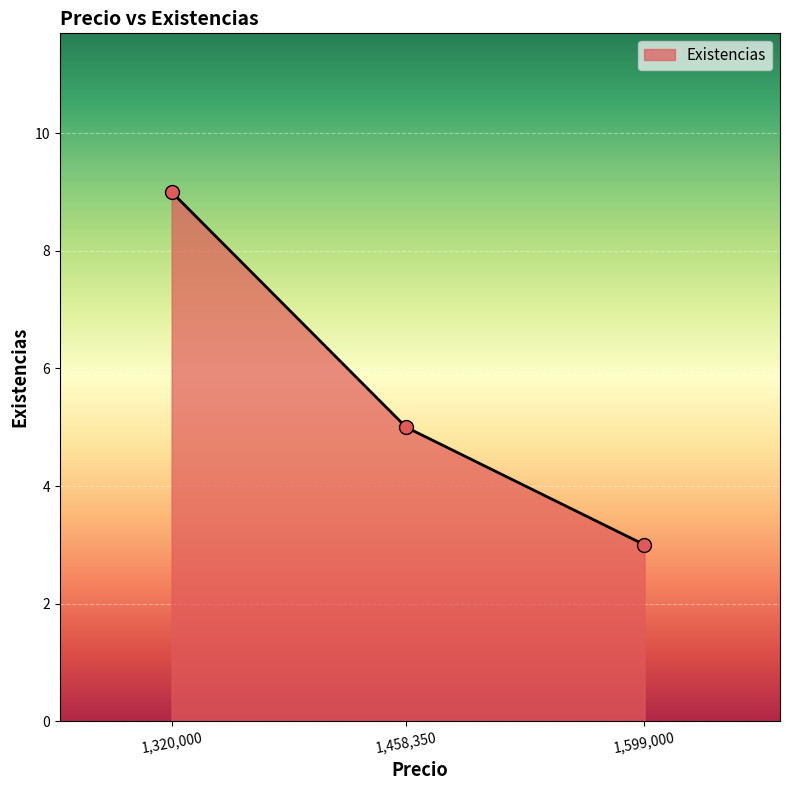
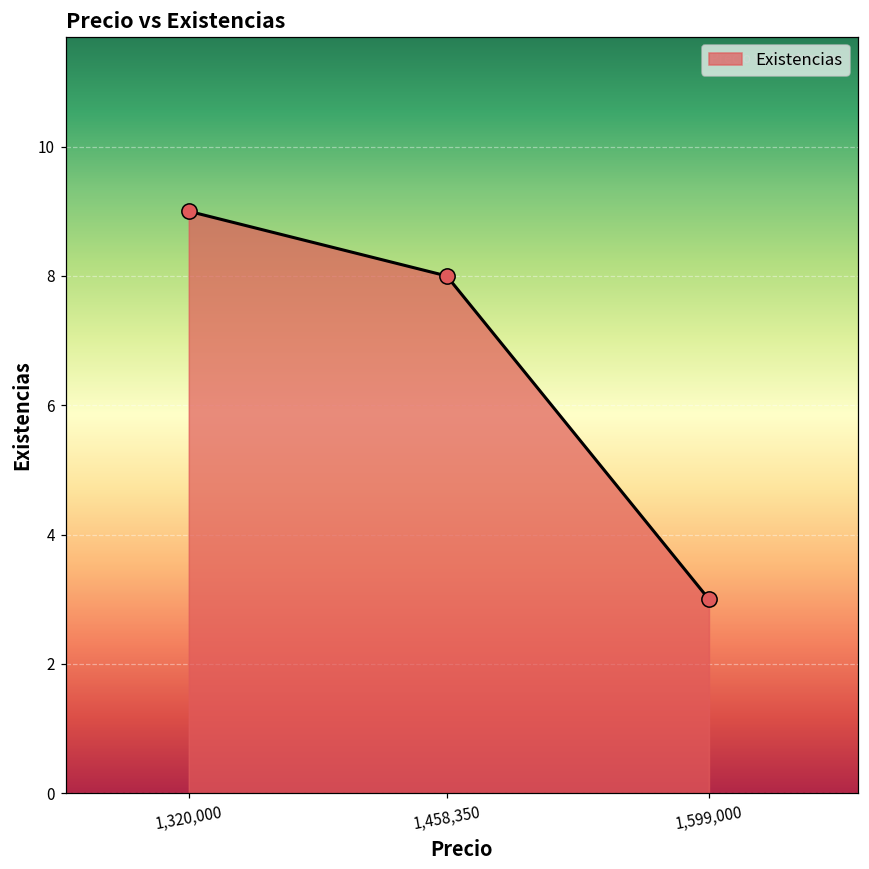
  {
    "1,320,000": 9,
-   "1,458,350": 5,
+   "1,458,350": 8,
    "1,599,000": 3
  }
